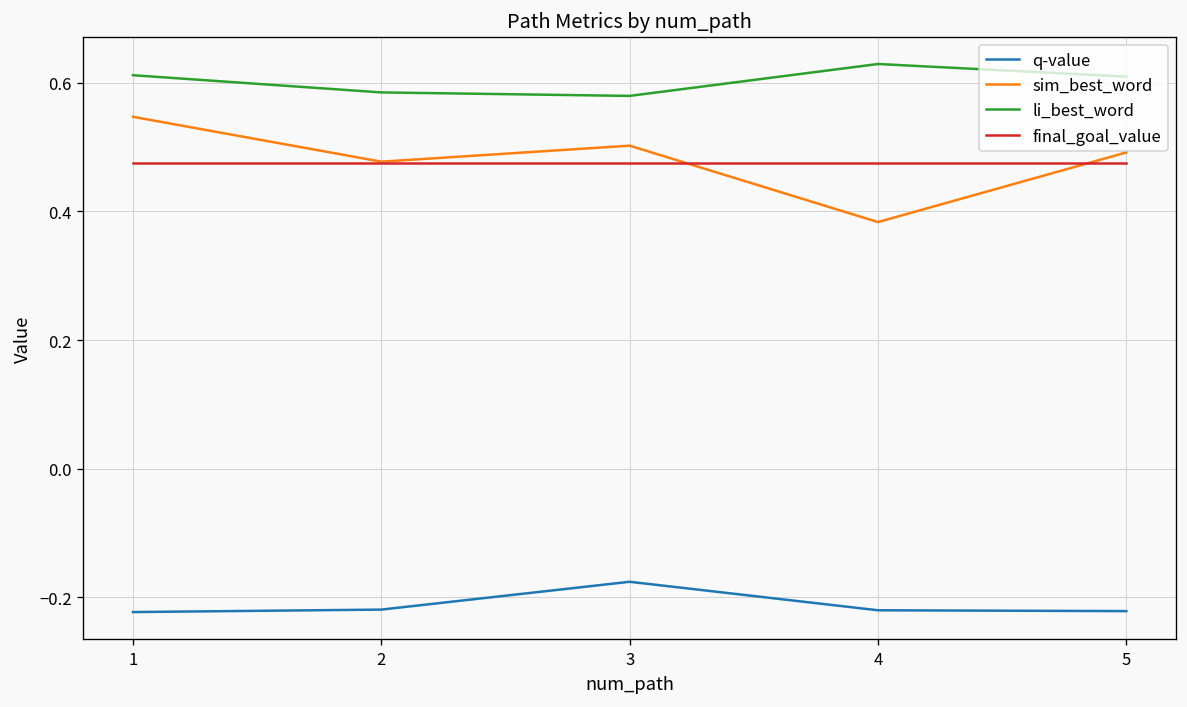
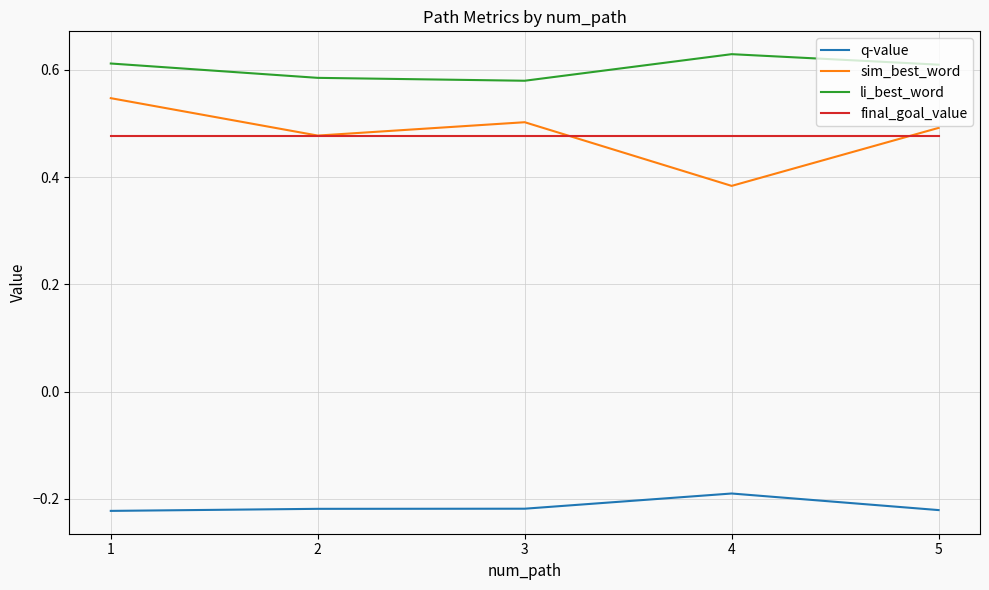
  {
    "q-value": {
      "1": -0.22,
      "2": -0.22,
-     "3": -0.18,
-     "4": -0.22,
+     "3": -0.22,
+     "4": -0.19,
      "5": -0.22
    },
    "sim_best_word": {
      "1": 0.55,
      "3": 0.50,
      "4": 0.38,
      "5": 0.49
    },
    "li_best_word": {
      "1": 0.61,
      "2": 0.59,
      "3": 0.58,
      "4": 0.63
    },
    "final_goal_value": {
      "1": 0.48,
      "3": 0.48,
      "4": 0.48,
      "5": 0.48
    }
  }
